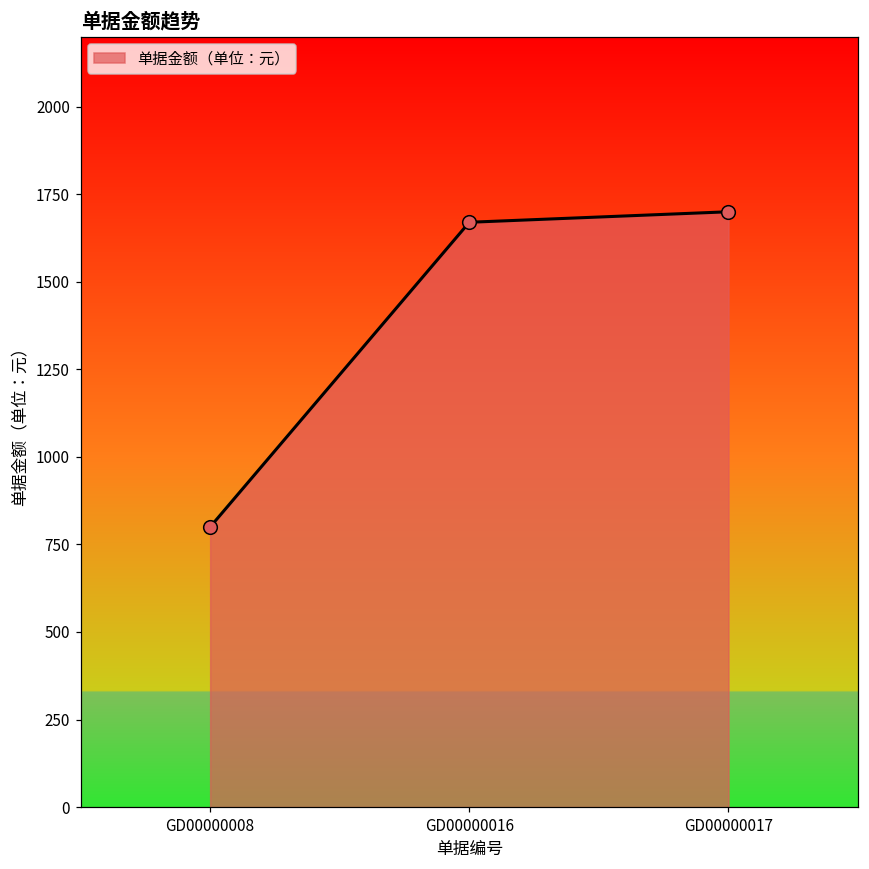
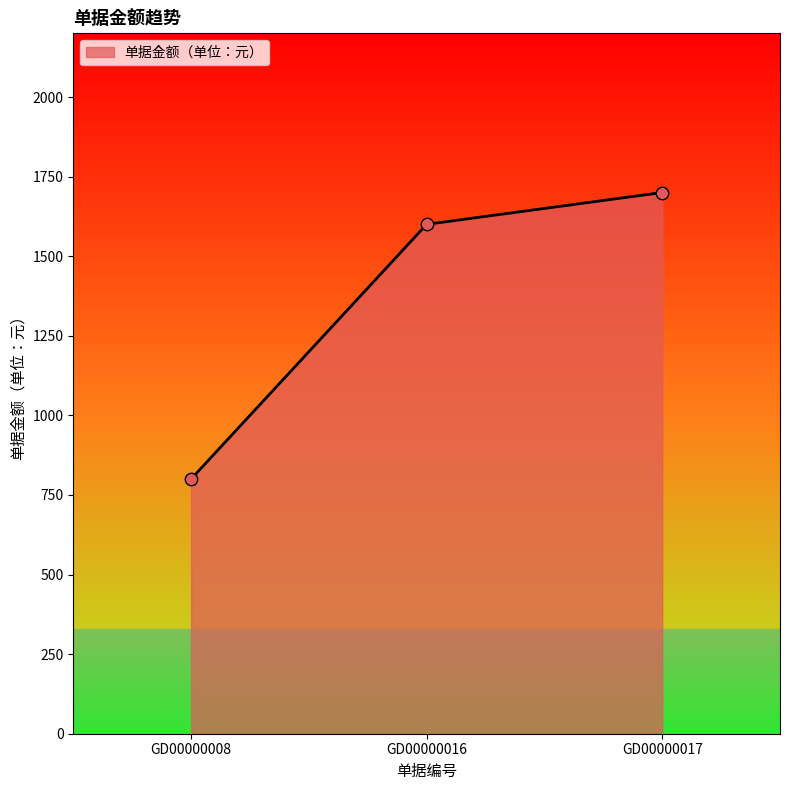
  {
    "GD00000008": 800,
-   "GD00000016": 1670,
+   "GD00000016": 1600,
    "GD00000017": 1700
  }
